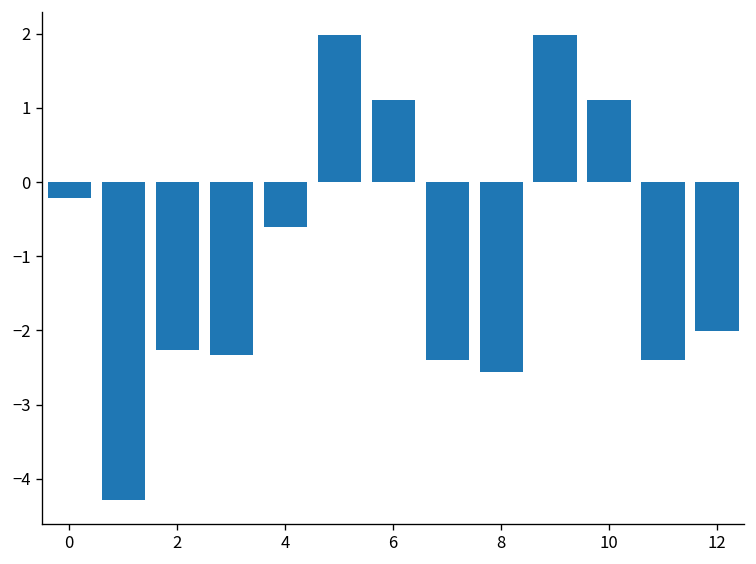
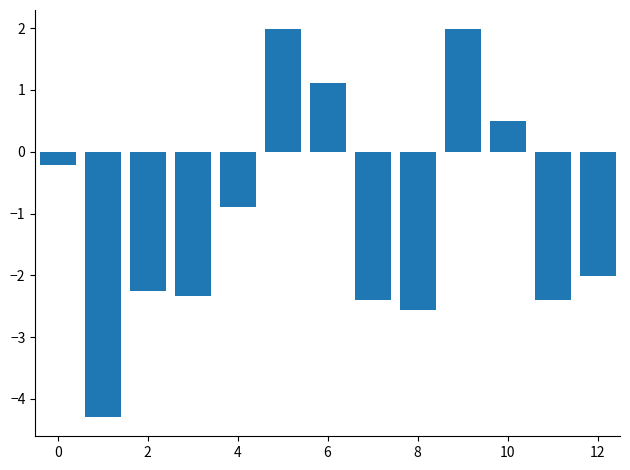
  {
    "0": -0.2,
    "2": -2.3,
-   "4": -0.6,
+   "4": -0.9,
    "6": 1.1,
    "8": -2.6,
-   "10": 1.1,
+   "10": 0.5,
    "12": -2.0
  }
